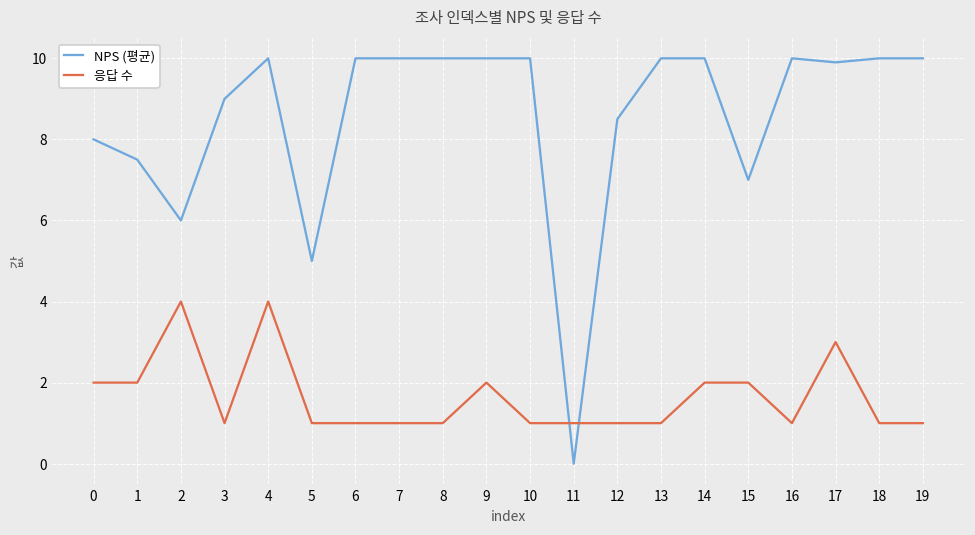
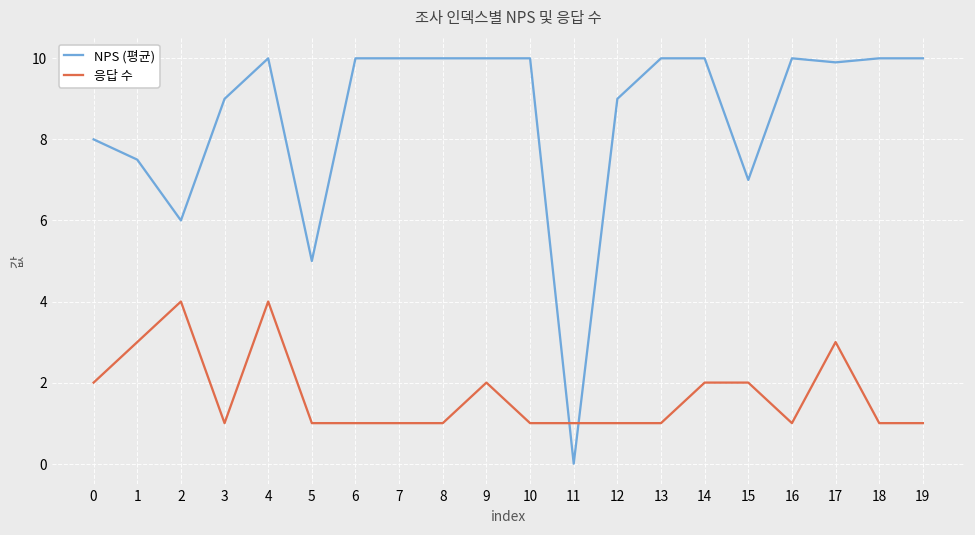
  {
    "NPS (평균)": {
      "0": 8.0,
      "1": 7.5,
      "2": 6.0,
      "3": 9.0,
      "4": 10.0,
      "5": 5.0,
      "6": 10.0,
      "7": 10.0,
      "8": 10.0,
      "9": 10.0,
      "10": 10.0,
      "11": 0.0,
-     "12": 8.5,
+     "12": 9.0,
      "13": 10.0,
      "14": 10.0,
      "15": 7.0,
      "16": 10.0,
      "17": 9.9,
      "18": 10.0,
      "19": 10.0
    },
    "응답 수": {
      "0": 2,
-     "1": 2,
+     "1": 3,
      "2": 4,
      "3": 1,
      "4": 4,
      "5": 1,
      "6": 1,
      "7": 1,
      "8": 1,
      "9": 2,
      "10": 1,
      "11": 1,
      "12": 1,
      "13": 1,
      "14": 2,
      "15": 2,
      "16": 1,
      "17": 3,
      "18": 1,
      "19": 1
    }
  }
